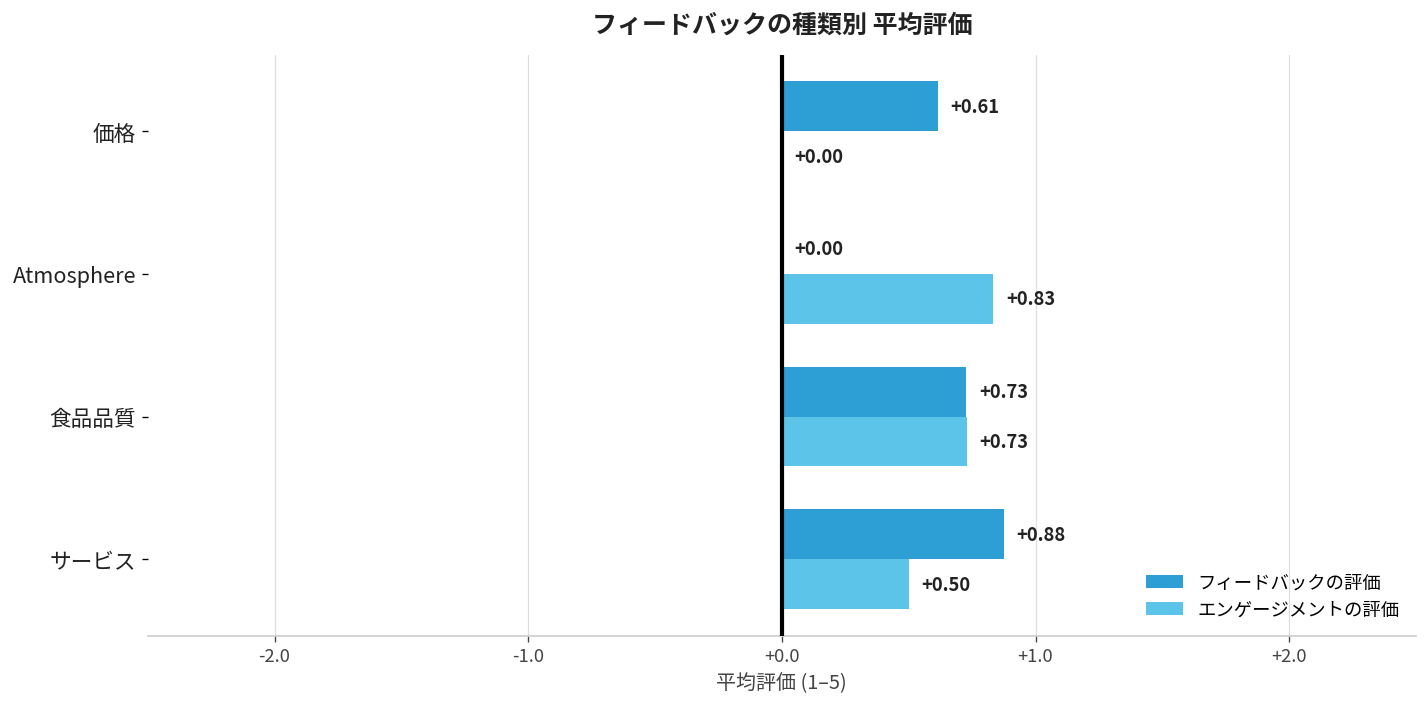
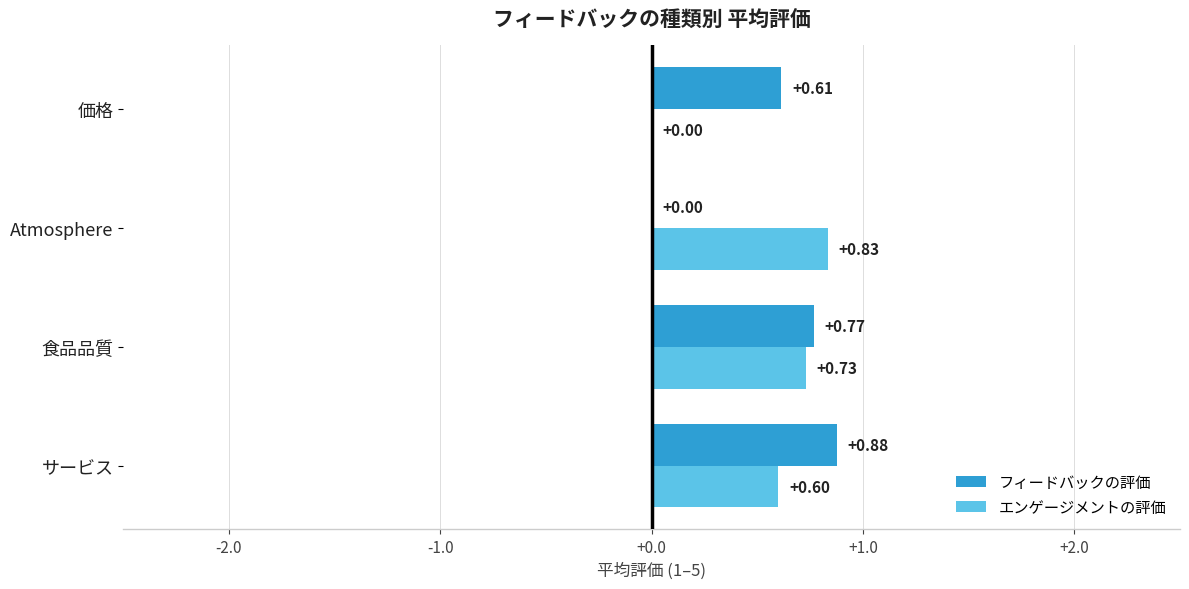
  {
    "フィードバックの評価": {
      "価格": "+0.61",
      "Atmosphere": "+0.00",
-     "食品品質": "+0.73",
+     "食品品質": "+0.77",
      "サービス": "+0.88"
    },
    "エンゲージメントの評価": {
      "価格": "+0.00",
      "Atmosphere": "+0.83",
      "食品品質": "+0.73",
-     "サービス": "+0.50"
+     "サービス": "+0.60"
    }
  }
